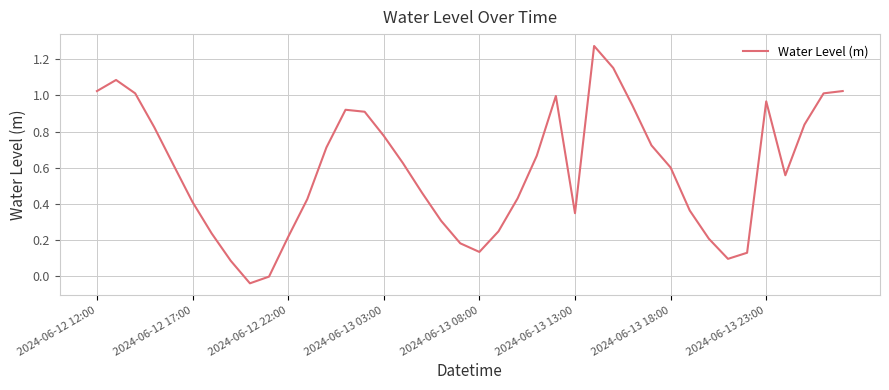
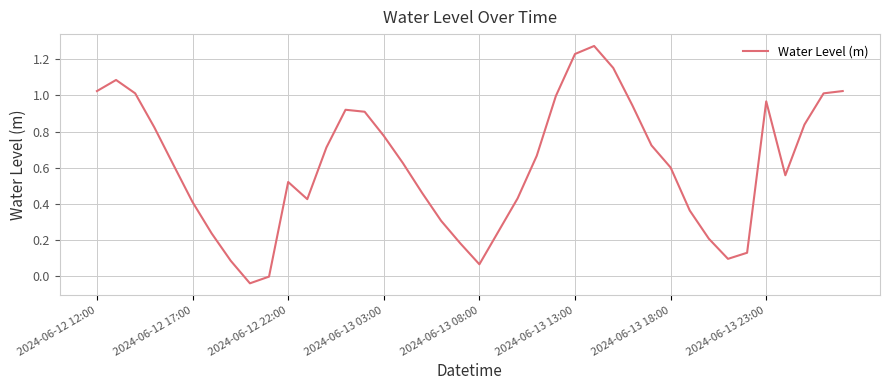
  {
    "2024-06-12 12:00": 1.02,
    "2024-06-12 17:00": 0.41,
-   "2024-06-12 22:00": 0.22,
+   "2024-06-12 22:00": 0.52,
    "2024-06-13 03:00": 0.78,
-   "2024-06-13 08:00": 0.13,
-   "2024-06-13 13:00": 0.35,
+   "2024-06-13 08:00": 0.06,
+   "2024-06-13 13:00": 1.23,
    "2024-06-13 18:00": 0.60,
    "2024-06-13 23:00": 0.97
  }
